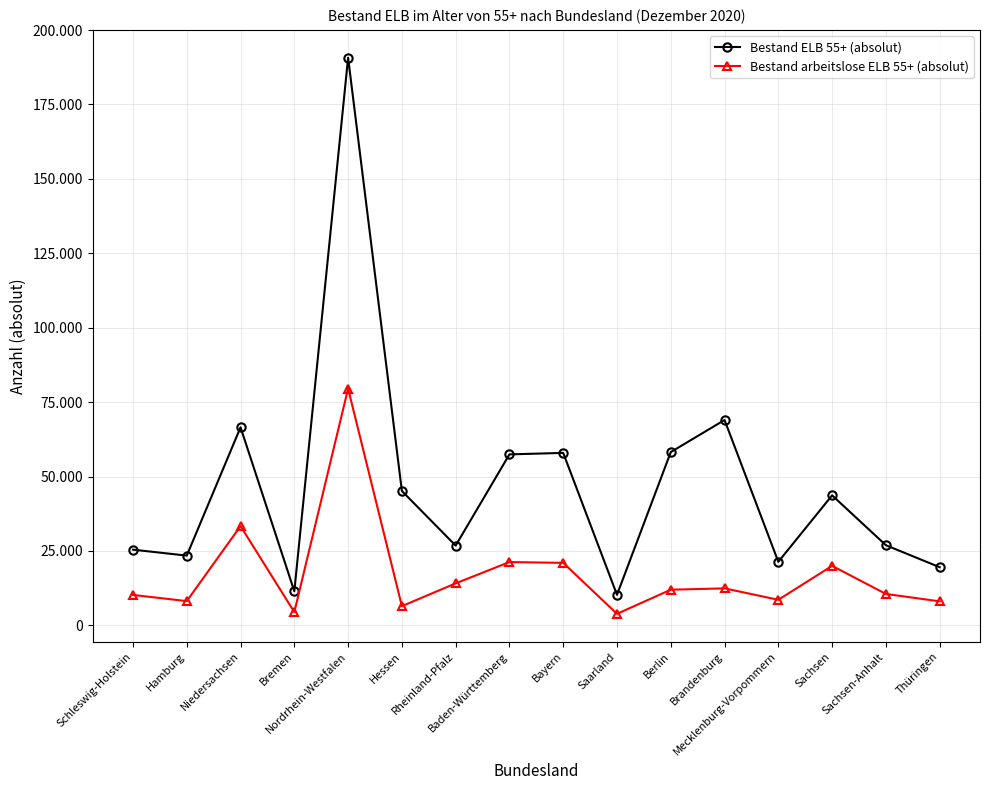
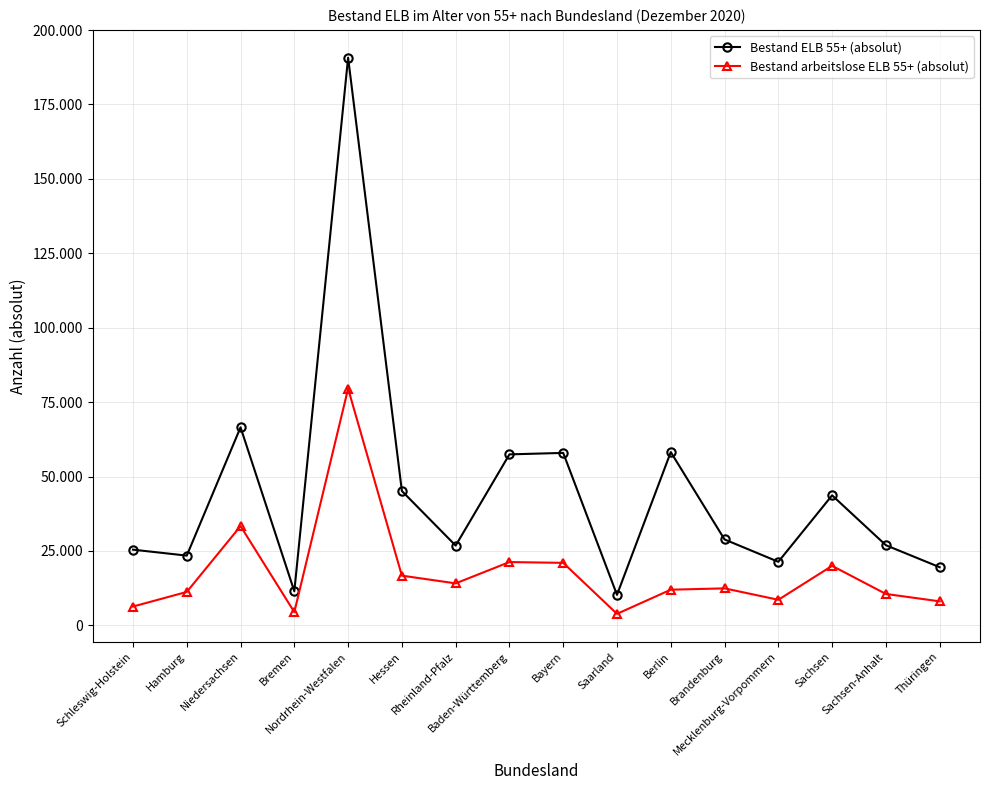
  {
    "Bestand ELB 55+ (absolut)": {
      "Schleswig-Holstein": 25,
      "Hamburg": 23,
      "Niedersachsen": 67,
      "Bremen": 11,
      "Nordrhein-Westfalen": 191,
      "Hessen": 45,
      "Rheinland-Pfalz": 27,
      "Baden-Württemberg": 57,
      "Bayern": 58,
      "Saarland": 10,
      "Berlin": 58,
-     "Brandenburg": 69,
+     "Brandenburg": 29,
      "Mecklenburg-Vorpommern": 21,
      "Sachsen": 44,
      "Sachsen-Anhalt": 27,
      "Thüringen": 20
    },
    "Bestand arbeitslose ELB 55+ (absolut)": {
-     "Schleswig-Holstein": 10,
-     "Hamburg": 8,
+     "Schleswig-Holstein": 6,
+     "Hamburg": 11,
      "Niedersachsen": 33,
      "Bremen": 4,
      "Nordrhein-Westfalen": 80,
-     "Hessen": 6,
+     "Hessen": 17,
      "Rheinland-Pfalz": 14,
      "Baden-Württemberg": 21,
      "Bayern": 21,
      "Saarland": 4,
      "Berlin": 12,
      "Brandenburg": 12,
      "Mecklenburg-Vorpommern": 9,
      "Sachsen": 20,
      "Sachsen-Anhalt": 11,
      "Thüringen": 8
    }
  }
